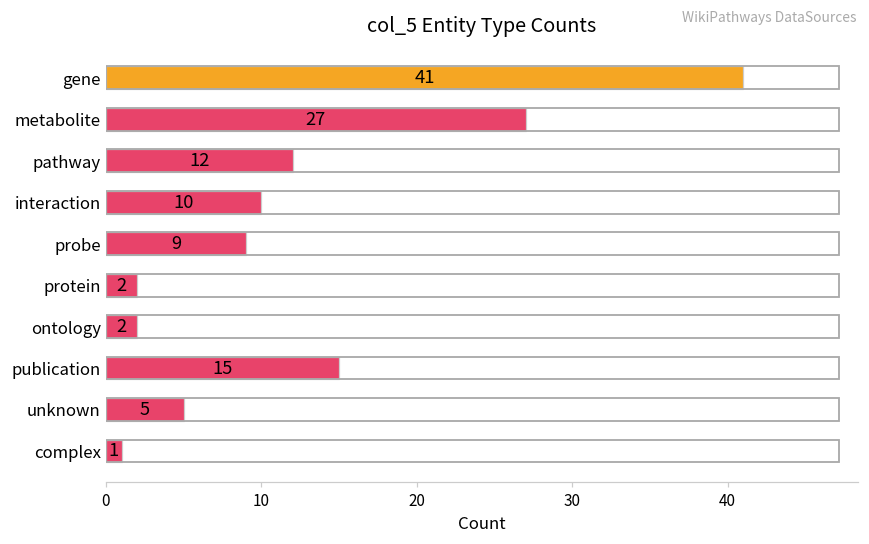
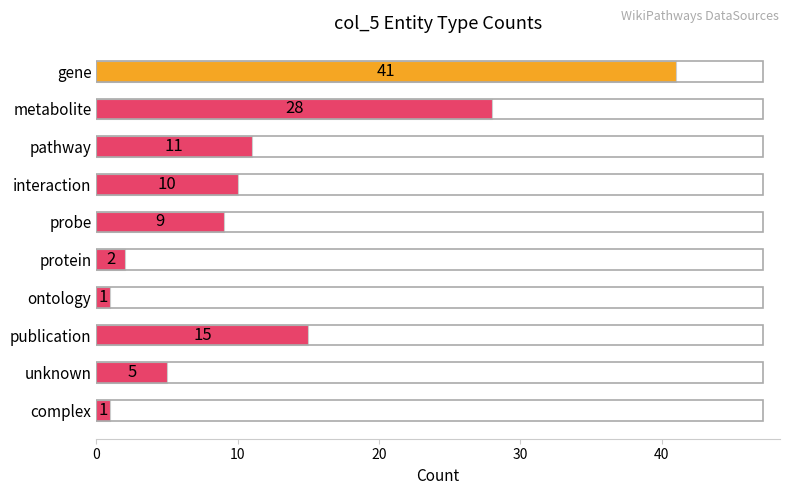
  {
    "gene": 41,
-   "metabolite": 27,
-   "pathway": 12,
+   "metabolite": 28,
+   "pathway": 11,
    "interaction": 10,
    "probe": 9,
    "protein": 2,
-   "ontology": 2,
+   "ontology": 1,
    "publication": 15,
    "unknown": 5,
    "complex": 1
  }
